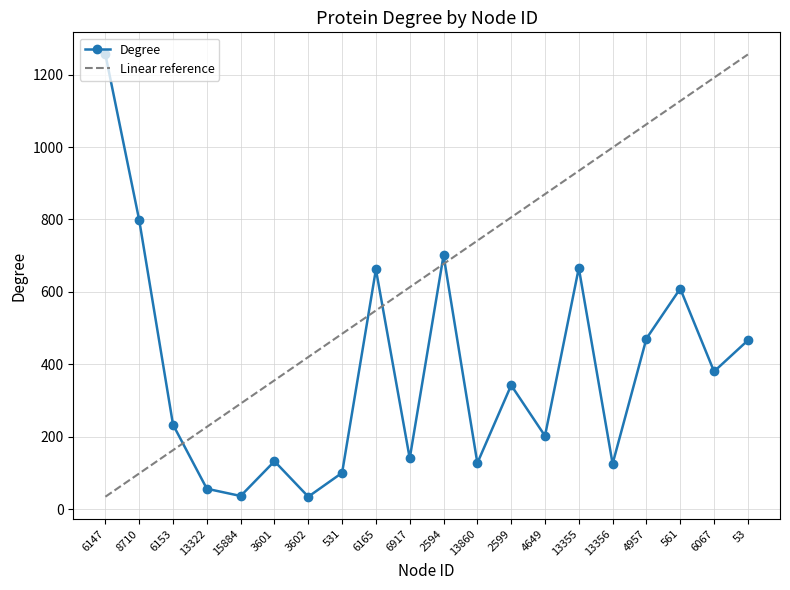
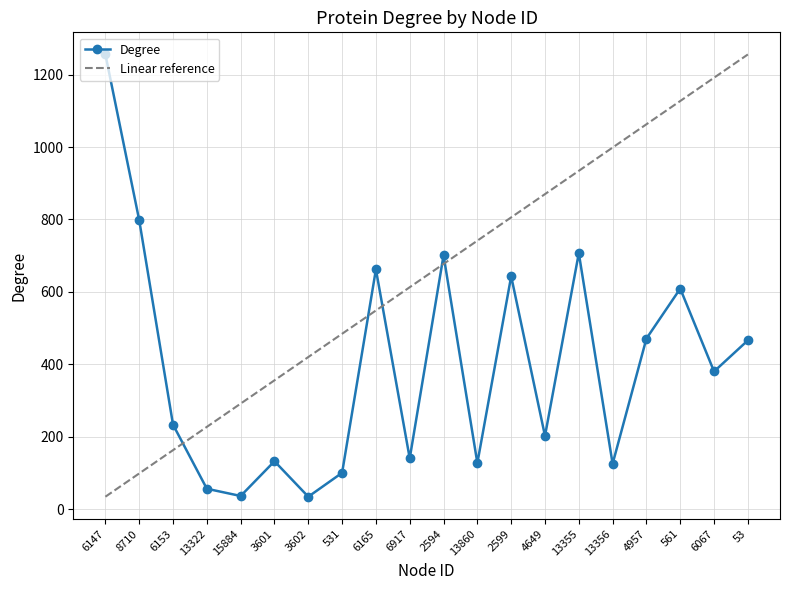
  {
    "Degree": {
      "8710": 800,
      "6153": 230,
      "13322": 60,
      "15884": 40,
      "3601": 130,
      "3602": 30,
      "531": 100,
      "6165": 660,
      "6917": 140,
      "2594": 700,
      "13860": 130,
-     "2599": 340,
+     "2599": 640,
      "4649": 200,
-     "13355": 670,
+     "13355": 710,
      "13356": 130,
      "4957": 470,
      "561": 610,
      "6067": 380,
      "53": 470
    },
    "Linear reference": {
      "6147": 30,
      "8710": 100,
      "6153": 160,
      "13322": 230,
      "15884": 290,
      "3601": 360,
      "3602": 420,
      "531": 480,
      "6165": 550,
      "6917": 610,
      "2594": 680,
      "13860": 740,
      "2599": 810,
      "4649": 870,
      "13355": 930,
      "13356": 1000,
      "4957": 1060,
      "561": 1130,
      "6067": 1190,
      "53": 1260
    }
  }
